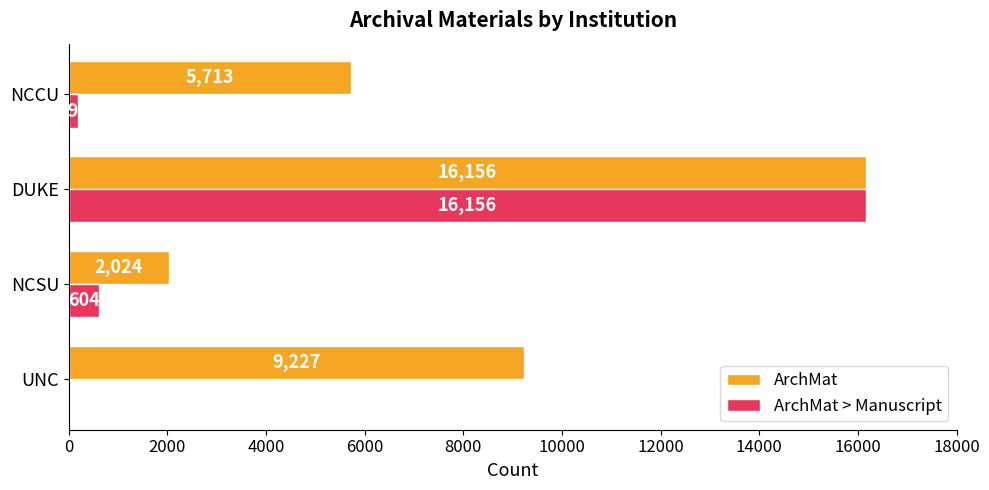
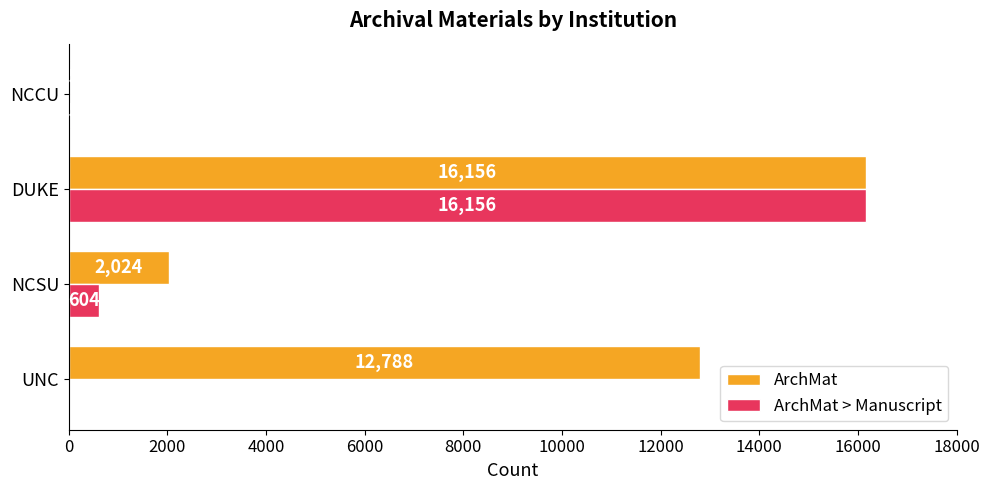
  {
    "ArchMat": {
-     "NCCU": "5700",
+     "NCCU": "0",
      "DUKE": "16,156",
      "NCSU": "2,024",
-     "UNC": "9,227"
+     "UNC": "12,788"
    },
    "ArchMat > Manuscript": {
-     "NCCU": "200",
+     "NCCU": "0",
      "UNC": "0"
    }
  }
